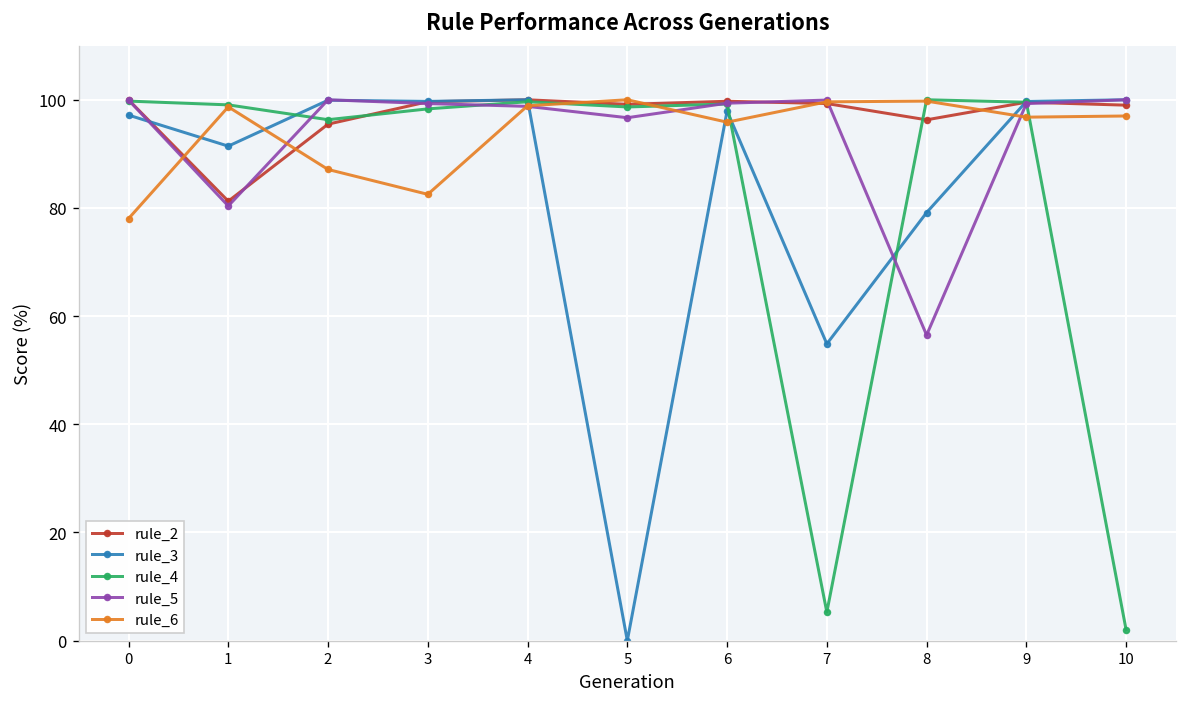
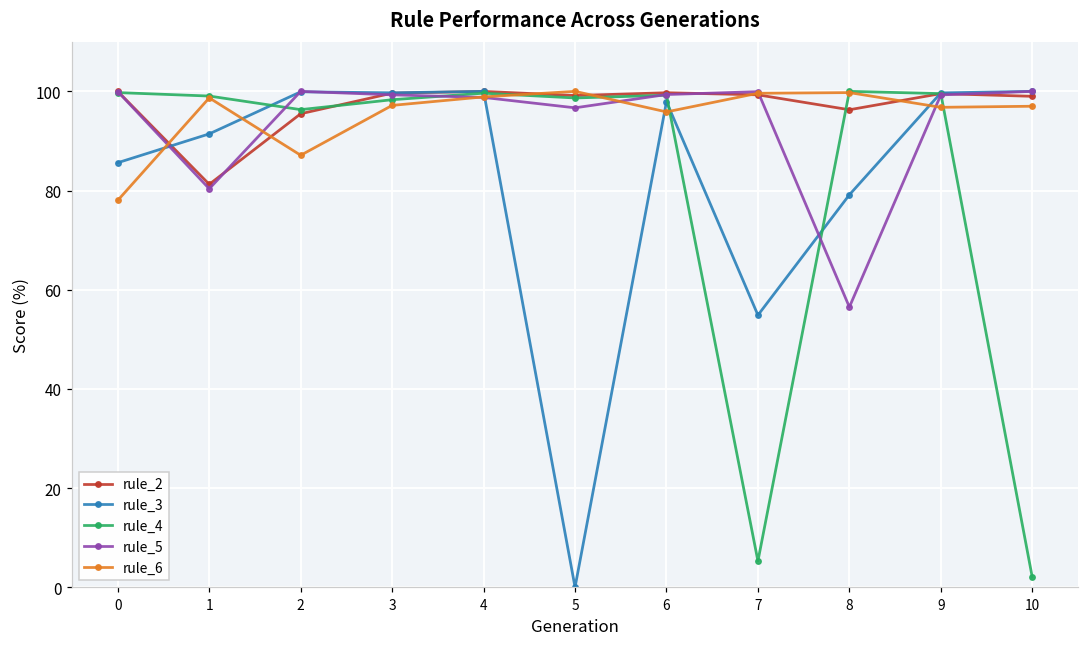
  {
    "rule_2": {
      "1": 81,
      "2": 95,
      "8": 96,
      "10": 99
    },
    "rule_3": {
-     "0": 97,
+     "0": 86,
      "1": 91,
      "5": 0,
      "6": 98,
      "7": 55,
      "8": 79
    },
    "rule_4": {
      "2": 96,
      "3": 98,
      "7": 5,
      "10": 2
    },
    "rule_5": {
      "1": 80,
      "5": 97,
      "8": 56
    },
    "rule_6": {
      "0": 78,
      "2": 87,
-     "3": 83,
+     "3": 97,
      "5": 100,
      "6": 96,
      "9": 97,
      "10": 97
    }
  }
